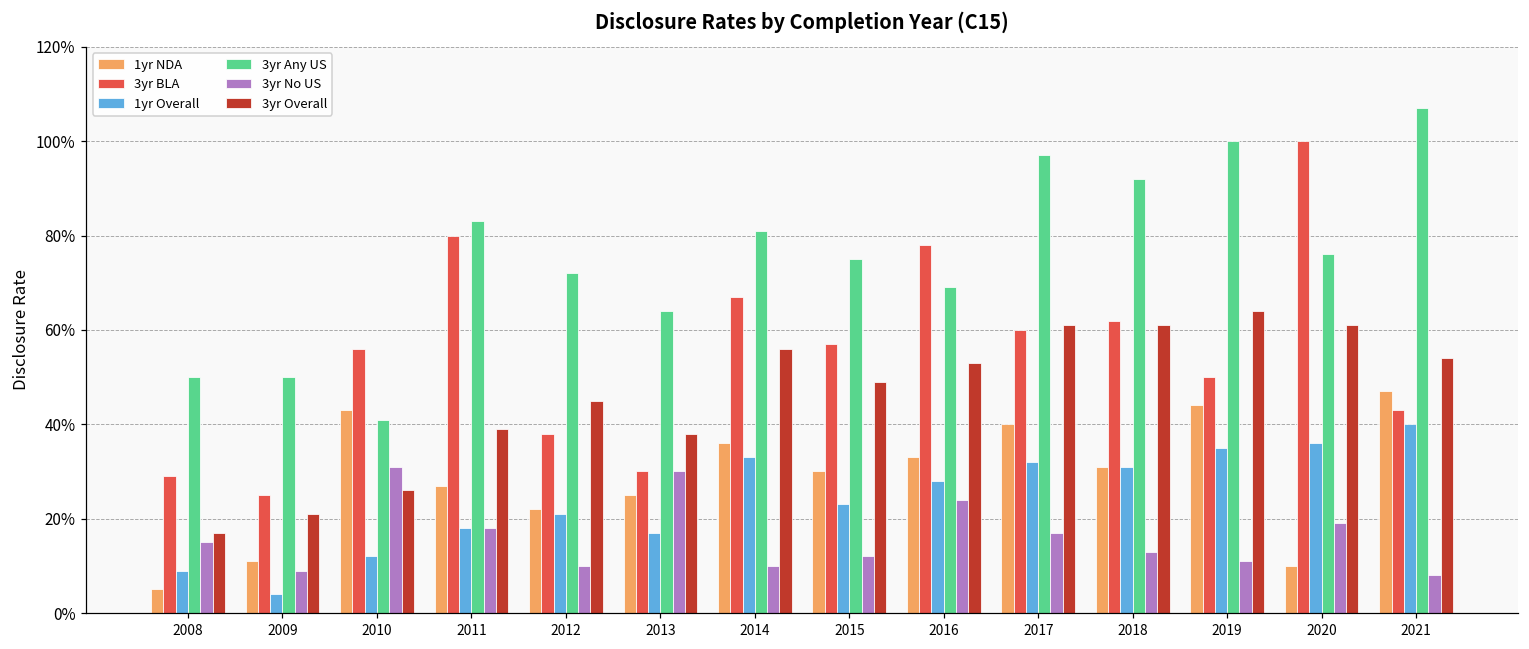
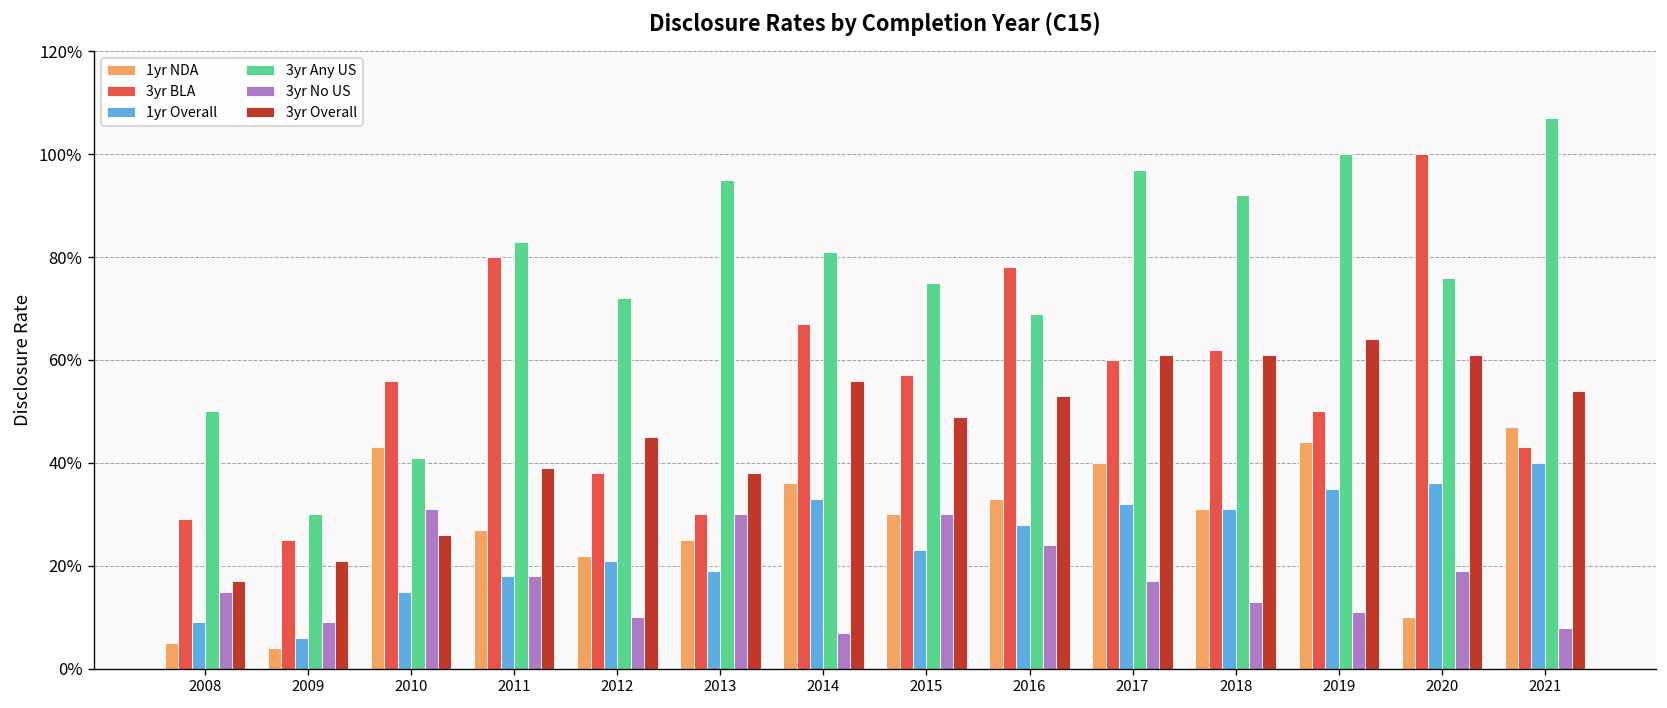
  {
    "1yr NDA": {
      "2008": "5%",
-     "2009": "11%",
+     "2009": "4%",
      "2010": "43%",
      "2011": "27%",
      "2012": "22%",
      "2013": "25%",
      "2014": "36%",
      "2015": "30%",
      "2016": "33%",
      "2017": "40%",
      "2018": "31%",
      "2019": "44%",
      "2020": "10%",
      "2021": "47%"
    },
    "1yr Overall": {
      "2008": "9%",
-     "2009": "4%",
-     "2010": "12%",
+     "2009": "6%",
+     "2010": "15%",
      "2011": "18%",
      "2012": "21%",
-     "2013": "17%",
+     "2013": "19%",
      "2014": "33%",
      "2015": "23%",
      "2016": "28%",
      "2017": "32%",
      "2018": "31%",
      "2019": "35%",
      "2020": "36%",
      "2021": "40%"
    },
    "3yr Any US": {
      "2008": "50%",
-     "2009": "50%",
+     "2009": "30%",
      "2010": "41%",
      "2011": "83%",
      "2012": "72%",
-     "2013": "64%",
+     "2013": "95%",
      "2014": "81%",
      "2015": "75%",
      "2016": "69%",
      "2017": "97%",
      "2018": "92%",
      "2019": "100%",
      "2020": "76%",
      "2021": "107%"
    },
    "3yr No US": {
      "2008": "15%",
      "2009": "9%",
      "2010": "31%",
      "2011": "18%",
      "2012": "10%",
      "2013": "30%",
-     "2014": "10%",
-     "2015": "12%",
+     "2014": "7%",
+     "2015": "30%",
      "2016": "24%",
      "2017": "17%",
      "2018": "13%",
      "2019": "11%",
      "2020": "19%",
      "2021": "8%"
    }
  }
